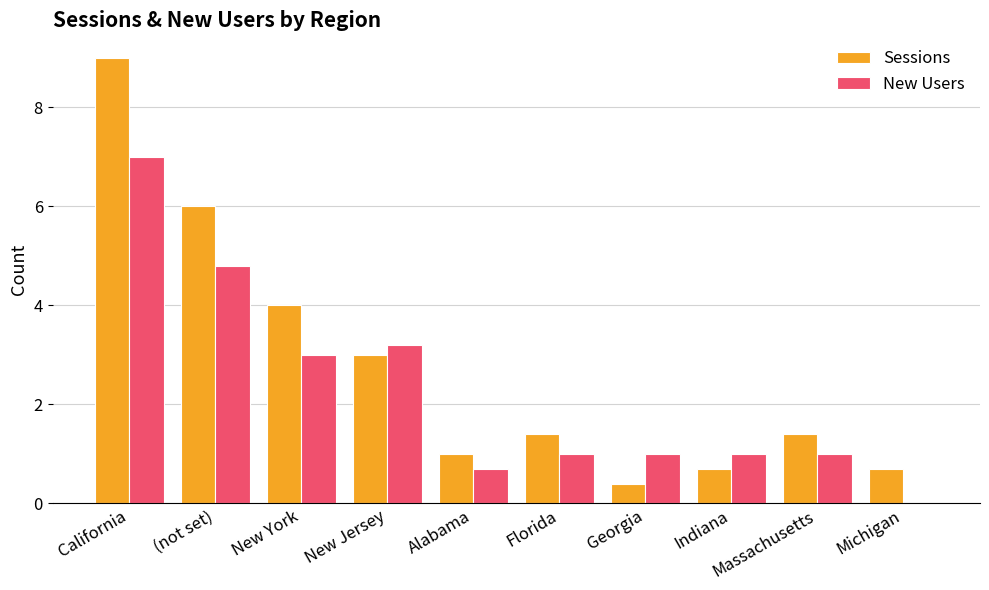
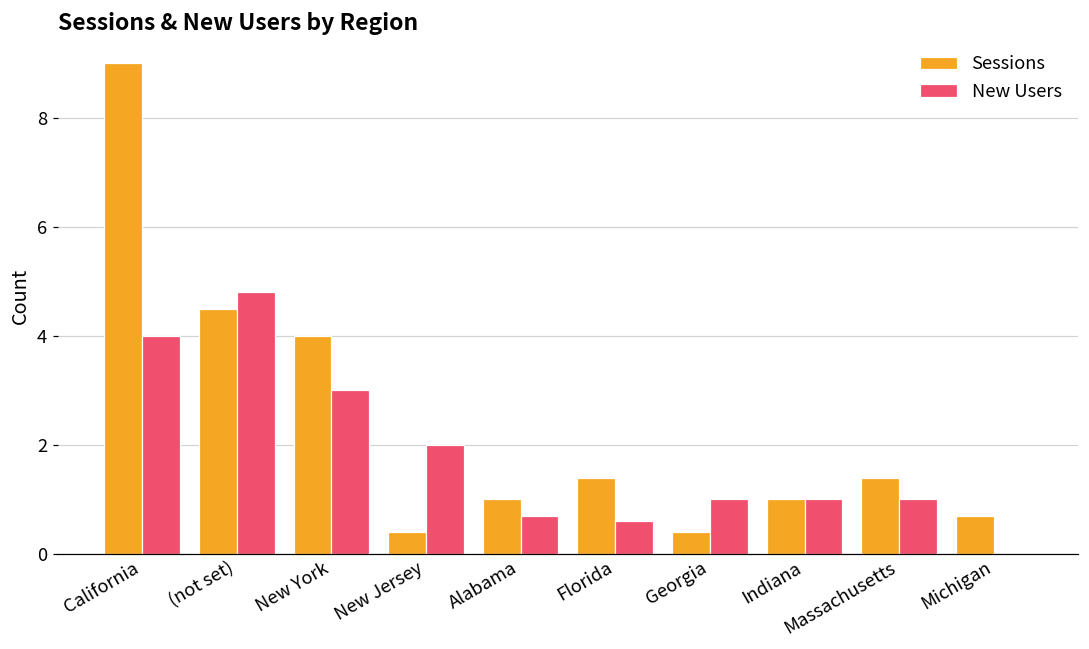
  {
    "Sessions": {
      "California": 9.0,
-     "(not set)": 6.0,
+     "(not set)": 4.5,
      "New York": 4.0,
-     "New Jersey": 3.0,
+     "New Jersey": 0.4,
      "Alabama": 1.0,
      "Florida": 1.4,
      "Georgia": 0.4,
-     "Indiana": 0.7,
+     "Indiana": 1.0,
      "Massachusetts": 1.4,
      "Michigan": 0.7
    },
    "New Users": {
-     "California": 7,
+     "California": 4,
      "(not set)": 4.8,
      "New York": 3.0,
-     "New Jersey": 3.2,
+     "New Jersey": 2.0,
      "Alabama": 0.7,
-     "Florida": 1.0,
+     "Florida": 0.6,
      "Georgia": 1.0,
      "Indiana": 1.0,
      "Massachusetts": 1.0,
      "Michigan": 0.0
    }
  }
